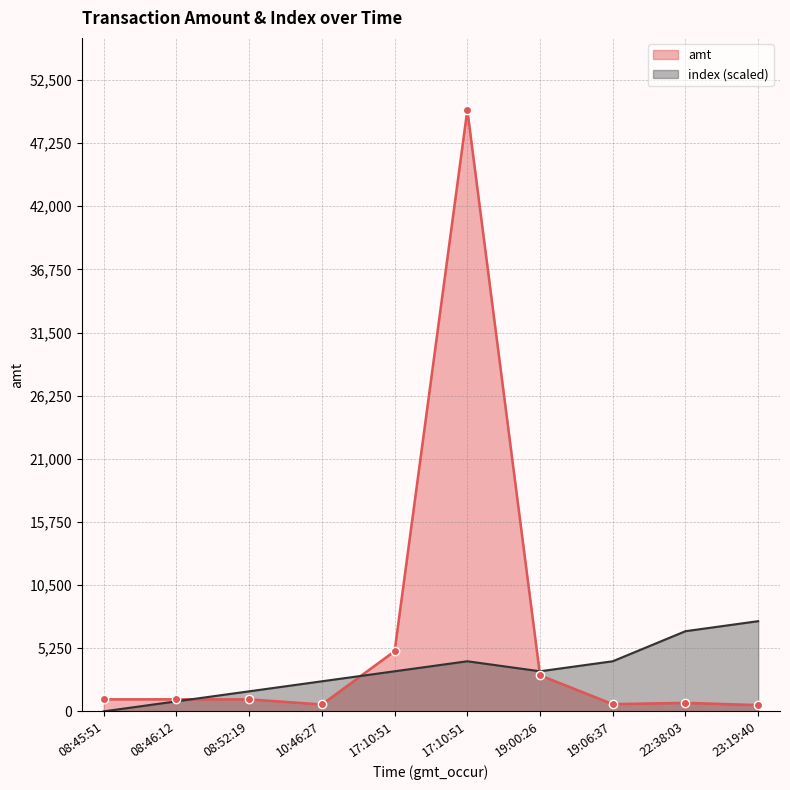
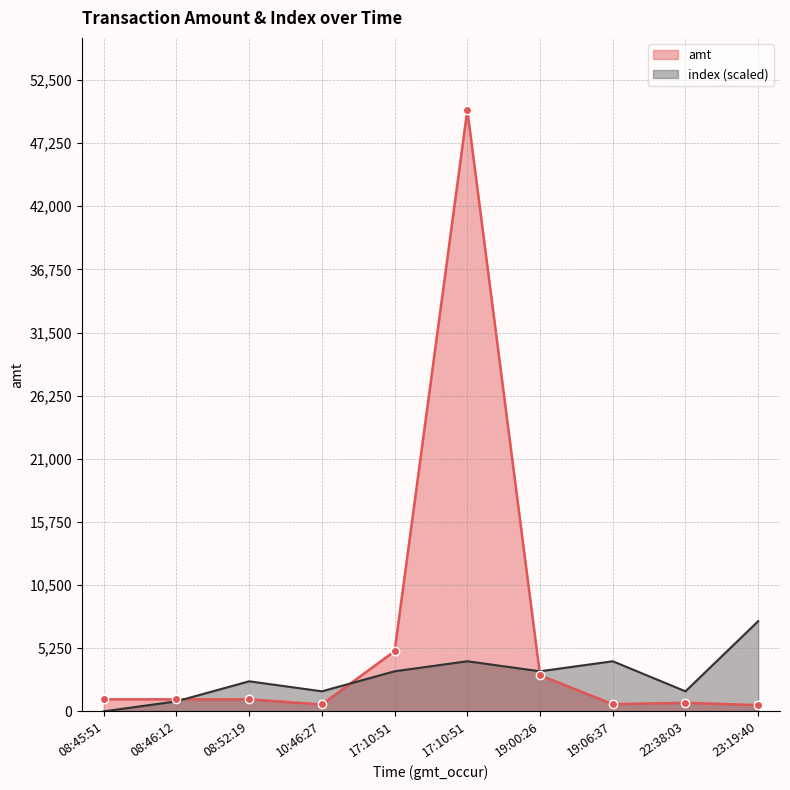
  {
    "index (scaled)": {
      "08:45:51": "0",
-     "08:52:19": "1,700",
-     "10:46:27": "2,500",
+     "08:52:19": "2,500",
+     "10:46:27": "1,700",
      "19:00:26": "3,300",
      "19:06:37": "4,200",
-     "22:38:03": "6,700",
+     "22:38:03": "1,700",
      "23:19:40": "7,500"
    }
  }
